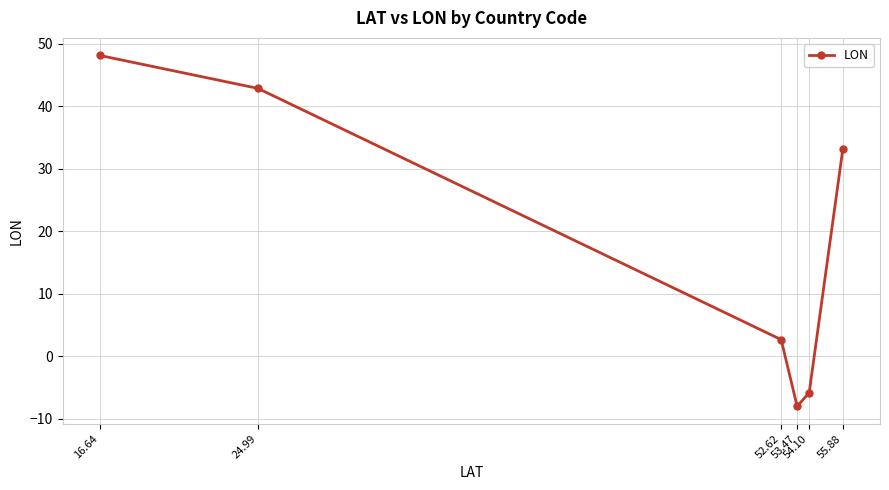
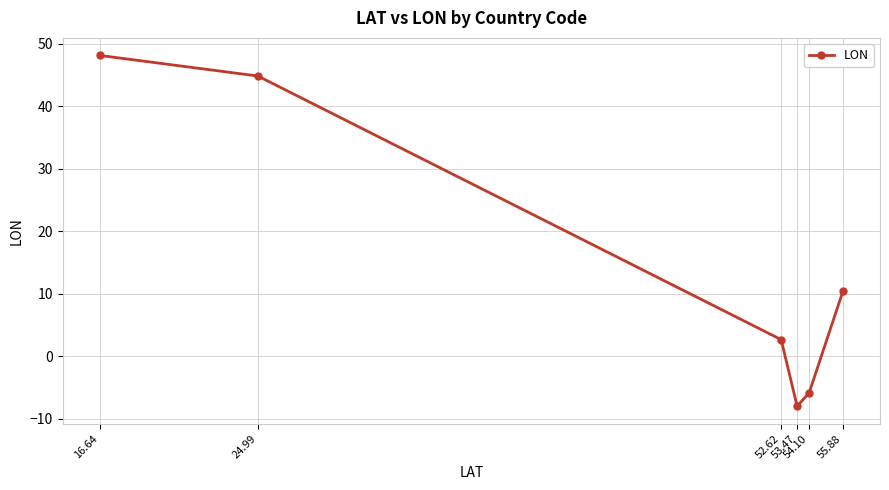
  {
    "16.64": 48,
-   "24.99": 43,
+   "24.99": 45,
    "52.62": 3,
    "53.47": -8,
    "54.10": -6,
-   "55.88": 33
+   "55.88": 10
  }
